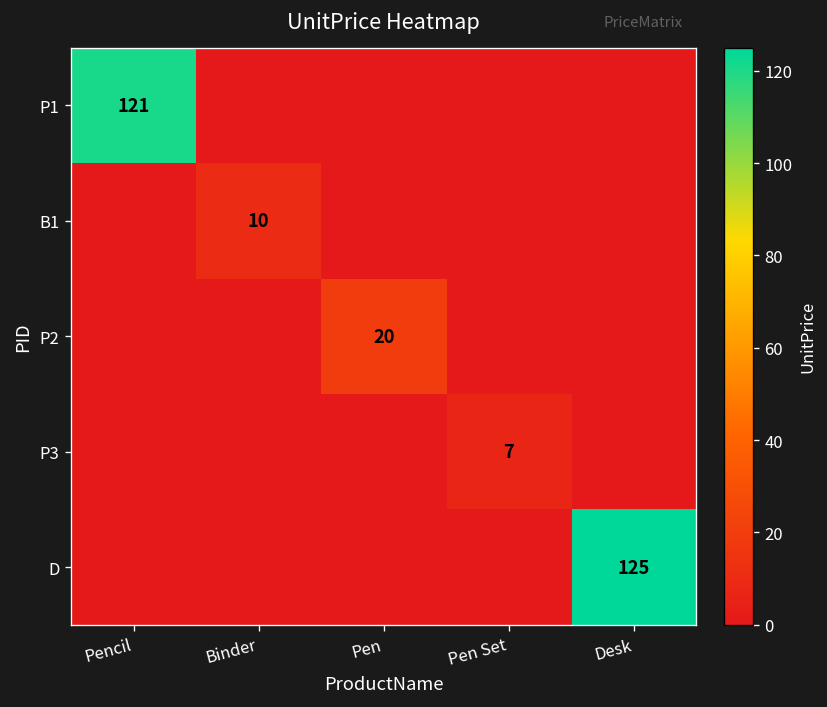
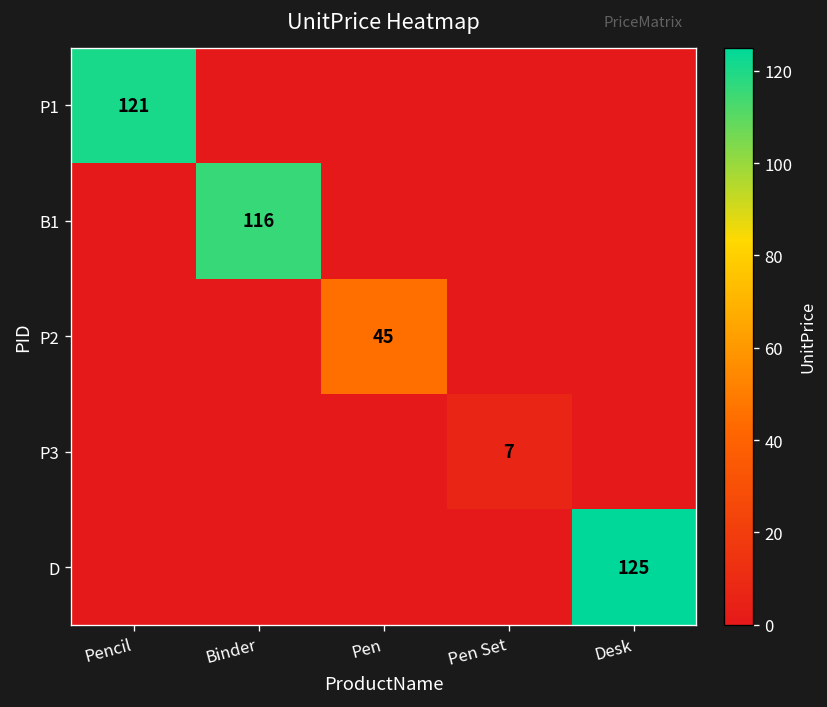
  {
    "P1": {
      "Pencil": 121
    },
    "B1": {
-     "Binder": 10
+     "Binder": 116
    },
    "P2": {
-     "Pen": 20
+     "Pen": 45
    },
    "P3": {
      "Pen Set": 7
    },
    "D": {
      "Desk": 125
    }
  }
